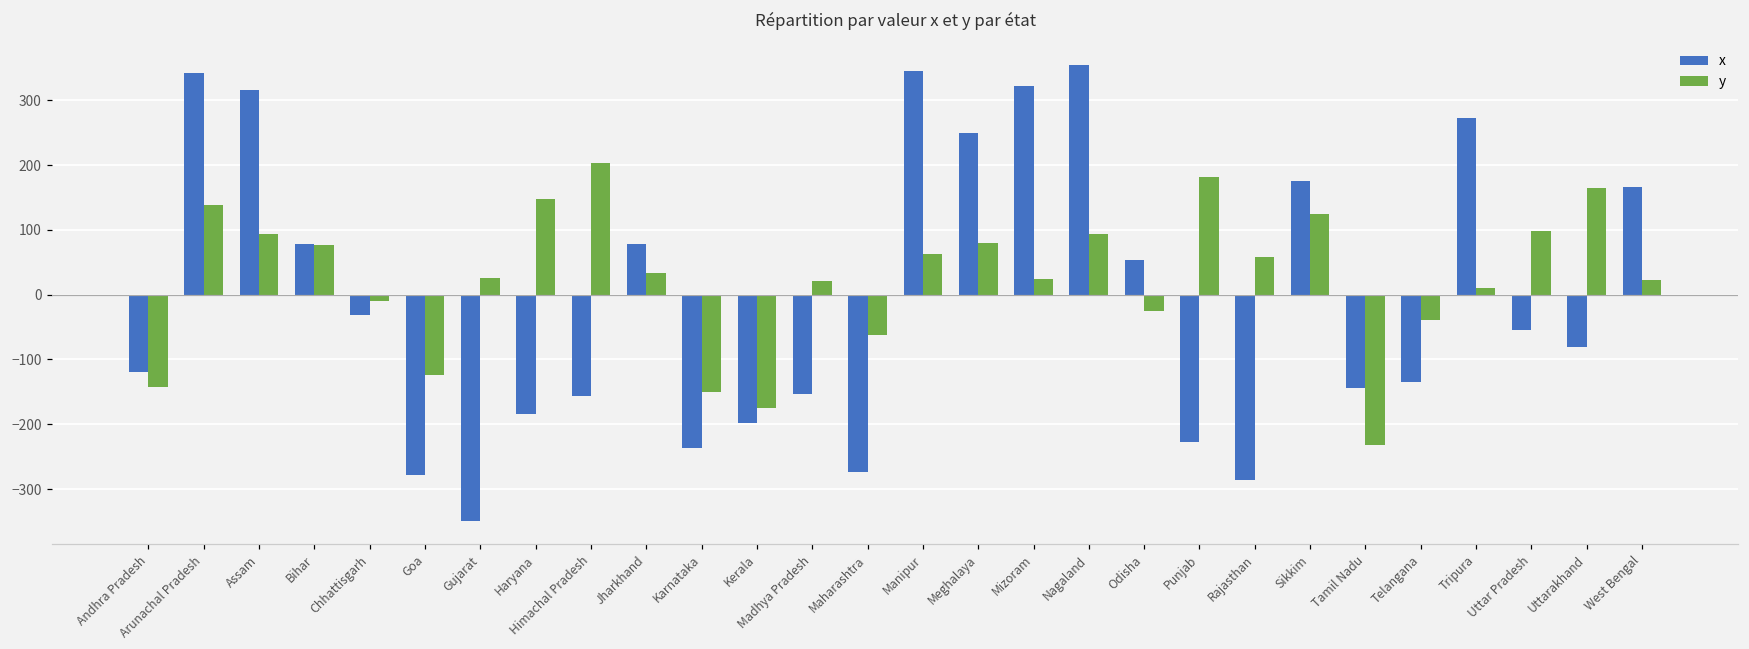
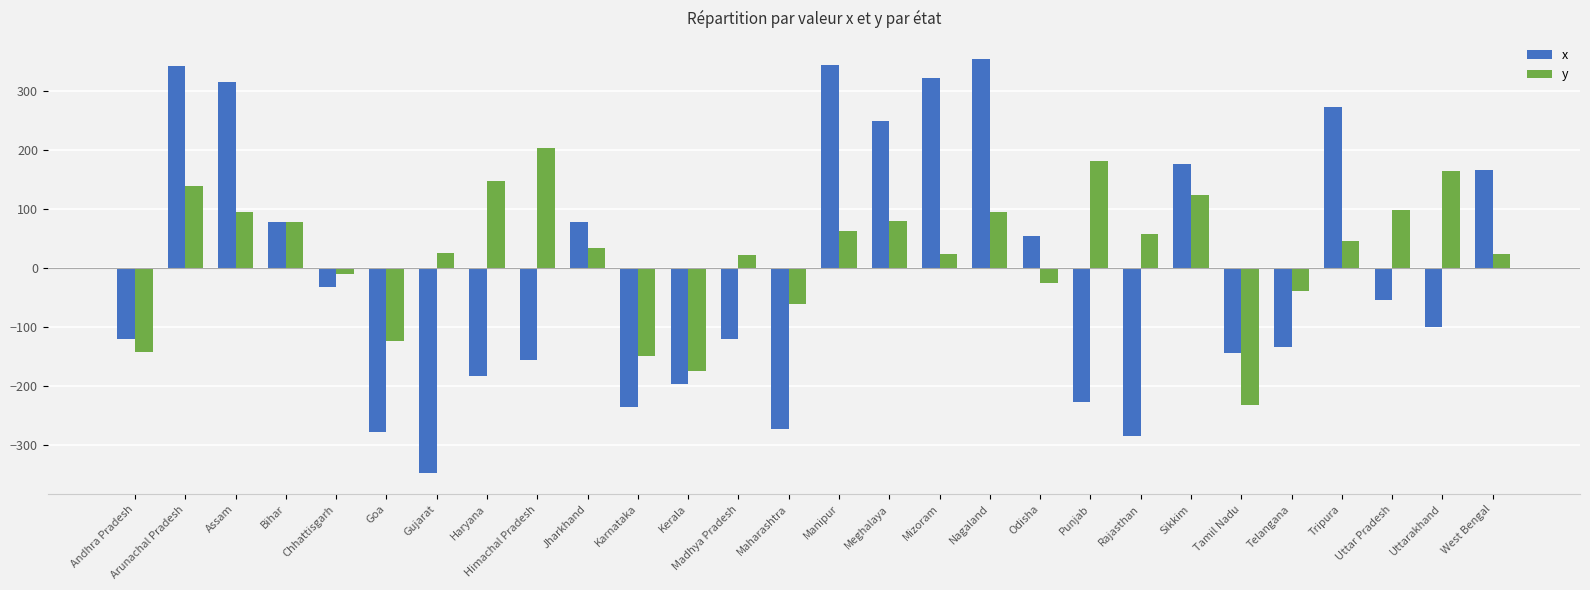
  {
    "x": {
      "Andhra Pradesh": -120,
      "Arunachal Pradesh": 340,
      "Assam": 320,
      "Bihar": 80,
      "Chhattisgarh": -30,
      "Goa": -280,
      "Gujarat": -350,
      "Haryana": -180,
      "Himachal Pradesh": -160,
      "Jharkhand": 80,
      "Karnataka": -240,
      "Kerala": -200,
-     "Madhya Pradesh": -150,
+     "Madhya Pradesh": -120,
      "Maharashtra": -270,
      "Manipur": 350,
      "Meghalaya": 250,
      "Mizoram": 320,
      "Nagaland": 360,
      "Odisha": 50,
      "Punjab": -230,
      "Rajasthan": -290,
      "Sikkim": 180,
      "Tamil Nadu": -140,
      "Telangana": -140,
      "Tripura": 270,
      "Uttar Pradesh": -60,
-     "Uttarakhand": -80,
+     "Uttarakhand": -100,
      "West Bengal": 170
    },
    "y": {
      "Andhra Pradesh": -140,
      "Arunachal Pradesh": 140,
      "Assam": 90,
      "Bihar": 80,
      "Chhattisgarh": -10,
      "Goa": -120,
      "Gujarat": 30,
      "Haryana": 150,
      "Himachal Pradesh": 200,
      "Jharkhand": 30,
      "Karnataka": -150,
      "Kerala": -180,
      "Madhya Pradesh": 20,
      "Maharashtra": -60,
      "Manipur": 60,
      "Meghalaya": 80,
      "Mizoram": 20,
      "Nagaland": 90,
      "Odisha": -30,
      "Punjab": 180,
      "Rajasthan": 60,
      "Sikkim": 120,
      "Tamil Nadu": -230,
      "Telangana": -40,
-     "Tripura": 10,
+     "Tripura": 50,
      "Uttar Pradesh": 100,
      "Uttarakhand": 160,
      "West Bengal": 20
    }
  }
